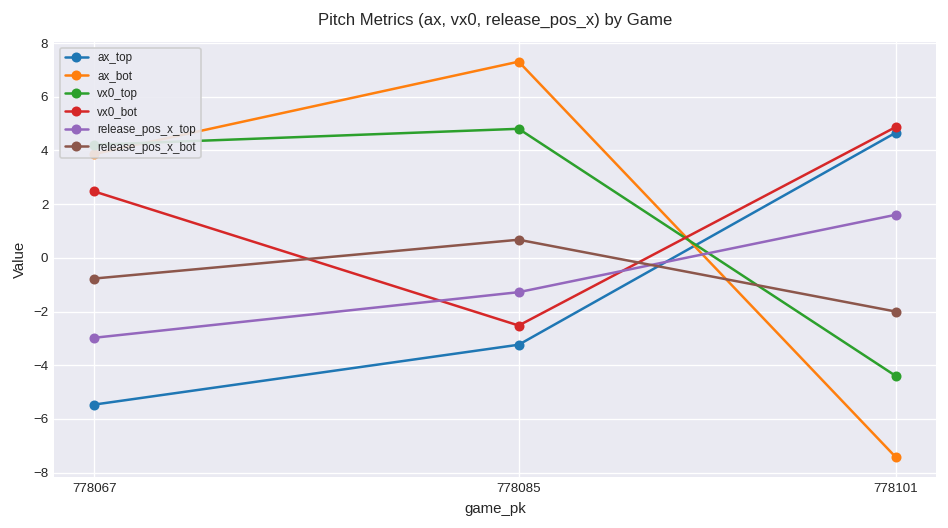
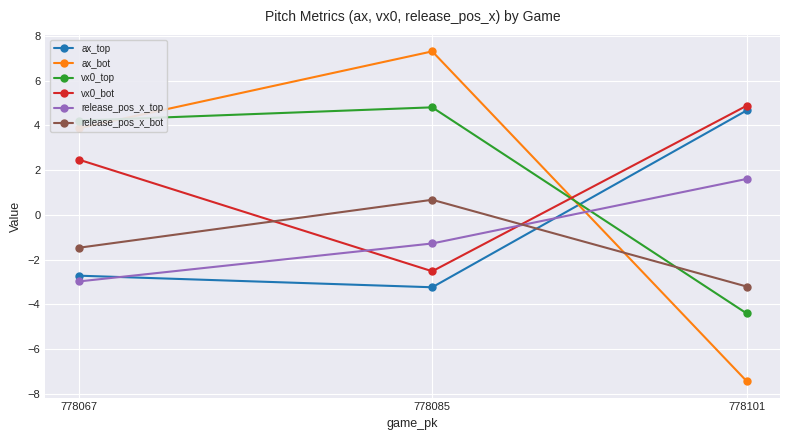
  {
    "ax_top": {
-     "778067": -5.5,
+     "778067": -2.7,
      "778085": -3.2,
      "778101": 4.7
    },
    "ax_bot": {
      "778085": 7.3,
      "778101": -7.4
    },
    "vx0_top": {
      "778085": 4.8,
      "778101": -4.4
    },
    "vx0_bot": {
      "778067": 2.5,
      "778085": -2.5,
      "778101": 4.9
    },
    "release_pos_x_top": {
      "778067": -3.0,
      "778085": -1.3,
      "778101": 1.6
    },
    "release_pos_x_bot": {
-     "778067": -0.8,
+     "778067": -1.5,
      "778085": 0.7,
-     "778101": -2.0
+     "778101": -3.2
    }
  }
